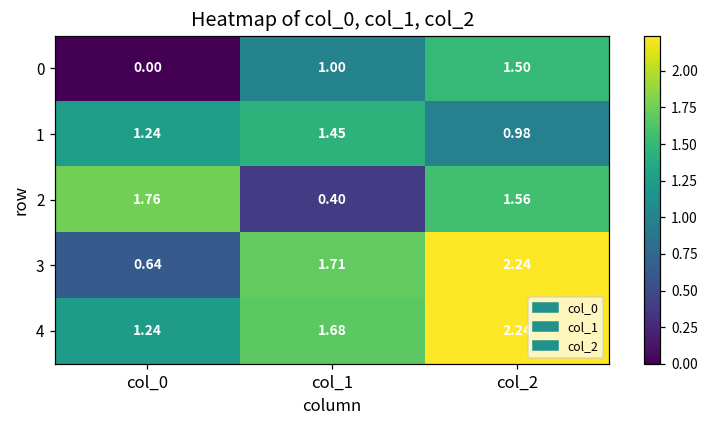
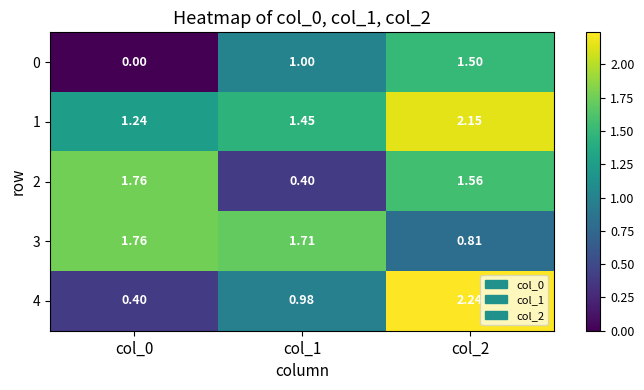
  {
    "0": {
      "col_0": 0.00,
      "col_1": 1.00,
      "col_2": 1.50
    },
    "1": {
      "col_0": 1.24,
      "col_1": 1.45,
-     "col_2": 0.98
+     "col_2": 2.15
    },
    "2": {
      "col_0": 1.76,
      "col_1": 0.40,
      "col_2": 1.56
    },
    "3": {
-     "col_0": 0.64,
+     "col_0": 1.76,
      "col_1": 1.71,
-     "col_2": 2.24
+     "col_2": 0.81
    },
    "4": {
-     "col_0": 1.24,
-     "col_1": 1.68
+     "col_0": 0.40,
+     "col_1": 0.98
    }
  }
